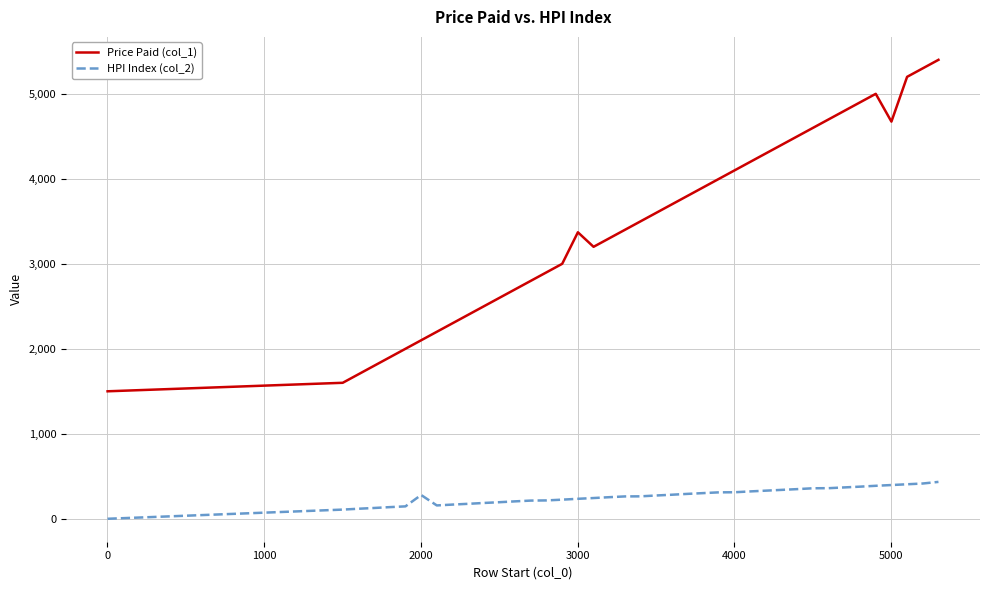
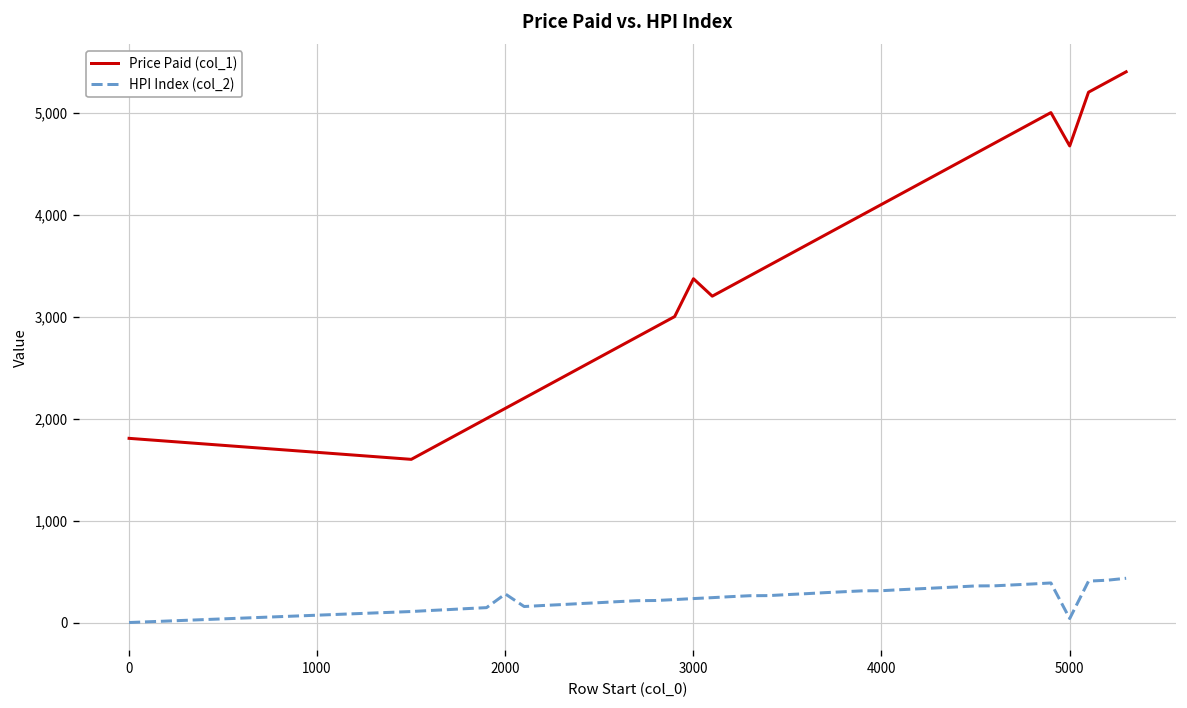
  {
    "Price Paid (col_1)": {
-     "0": "1,500",
+     "0": "1,800",
      "2000": "2,100",
      "3000": "3,400",
      "4000": "4,100",
      "5000": "4,700"
    },
    "HPI Index (col_2)": {
      "0": "0",
      "2000": "300",
      "3000": "200",
      "4000": "300",
-     "5000": "400"
+     "5000": "0"
    }
  }
